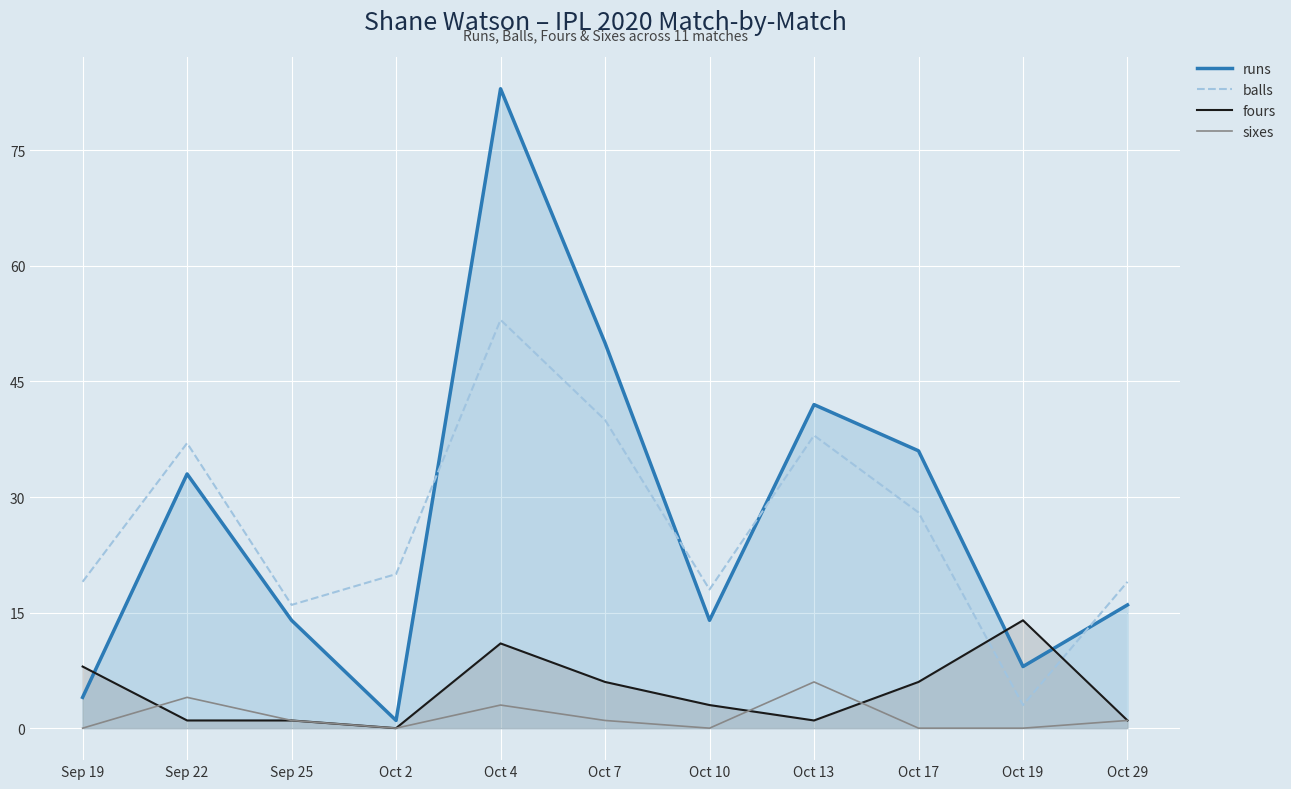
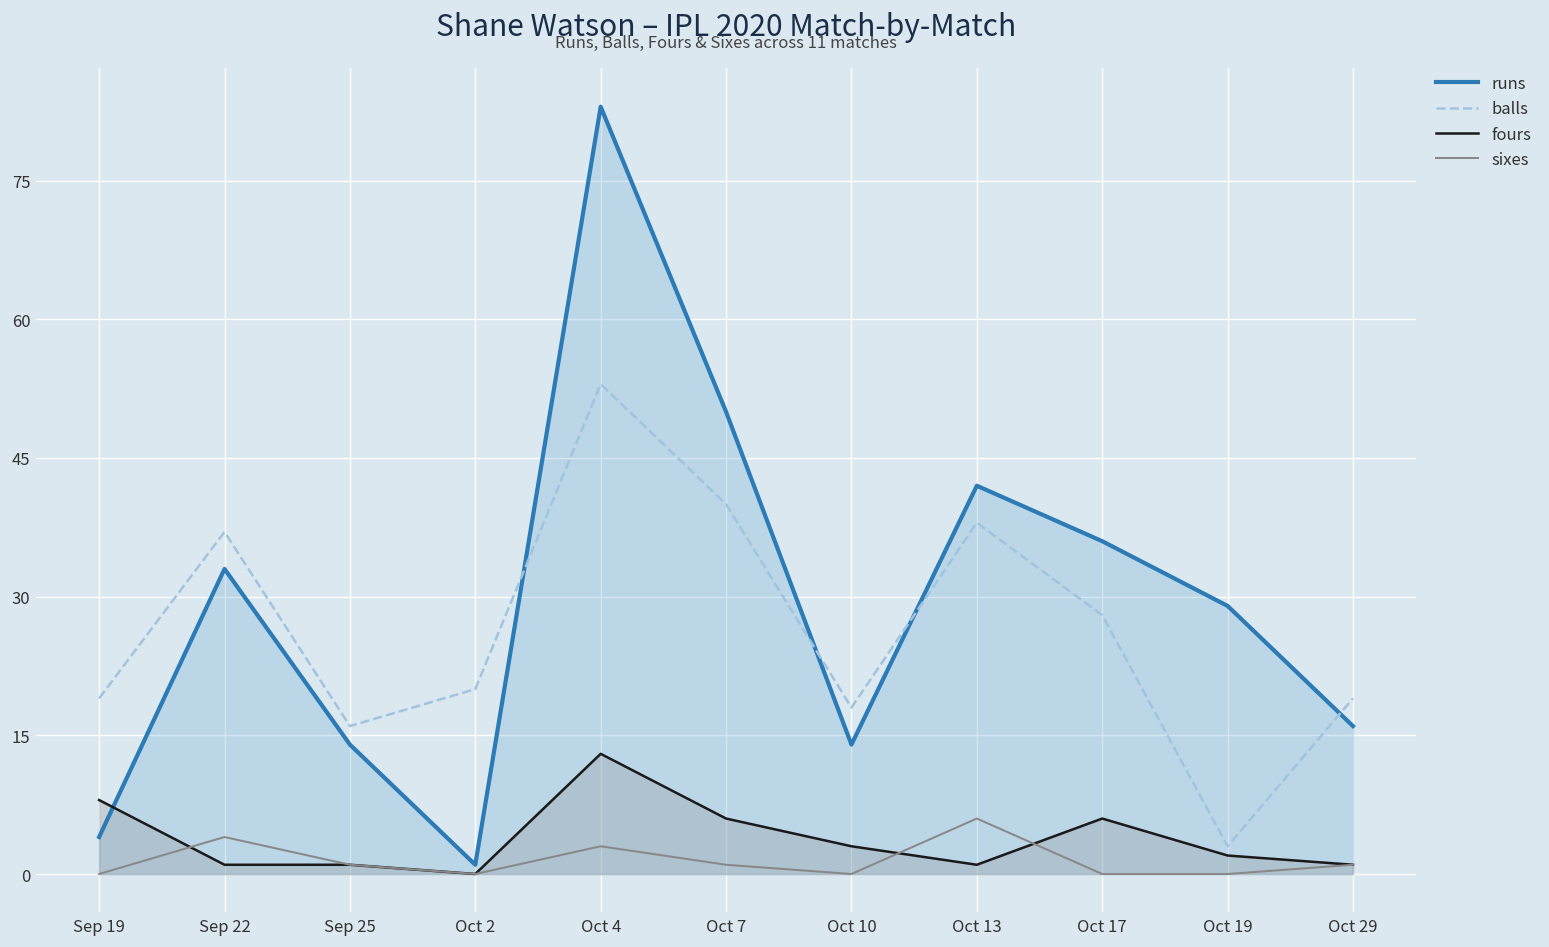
  {
    "runs": {
      "Sep 19": 4,
      "Sep 22": 33,
      "Sep 25": 14,
      "Oct 2": 1,
      "Oct 4": 83,
      "Oct 7": 50,
      "Oct 10": 14,
      "Oct 13": 42,
      "Oct 17": 36,
-     "Oct 19": 8,
+     "Oct 19": 29,
      "Oct 29": 16
    },
    "balls": {
      "Sep 19": 19,
      "Sep 22": 37,
      "Sep 25": 16,
      "Oct 2": 20,
      "Oct 4": 53,
      "Oct 7": 40,
      "Oct 10": 18,
      "Oct 13": 38,
      "Oct 17": 28,
      "Oct 19": 3,
      "Oct 29": 19
    },
    "fours": {
      "Sep 19": 8,
      "Sep 22": 1,
-     "Oct 4": 11,
+     "Oct 4": 13,
      "Oct 7": 6,
      "Oct 10": 3,
      "Oct 13": 1,
      "Oct 17": 6,
-     "Oct 19": 14
+     "Oct 19": 2
    },
    "sixes": {
      "Sep 19": 0,
      "Sep 22": 4,
      "Oct 4": 3,
      "Oct 7": 1,
      "Oct 10": 0,
      "Oct 13": 6,
      "Oct 17": 0,
      "Oct 19": 0
    }
  }
